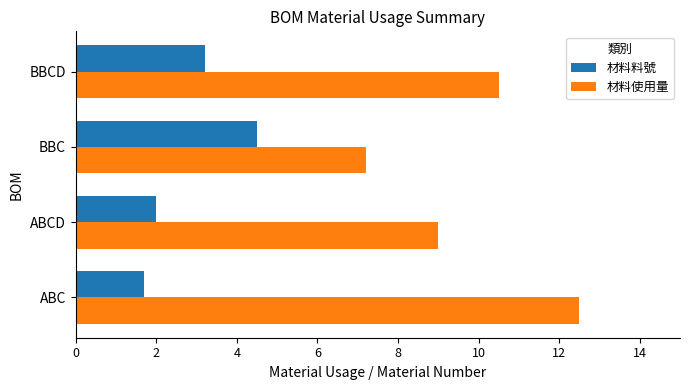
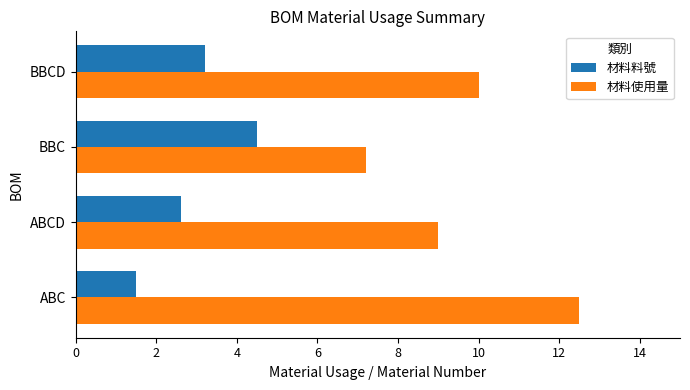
  {
    "材料料號": {
      "BBCD": 3.2,
      "BBC": 4.5,
-     "ABCD": 2.0,
-     "ABC": 1.7
+     "ABCD": 2.6,
+     "ABC": 1.5
    },
    "材料使用量": {
-     "BBCD": 10.5,
+     "BBCD": 10.0,
      "BBC": 7.2,
      "ABCD": 9.0,
      "ABC": 12.5
    }
  }
